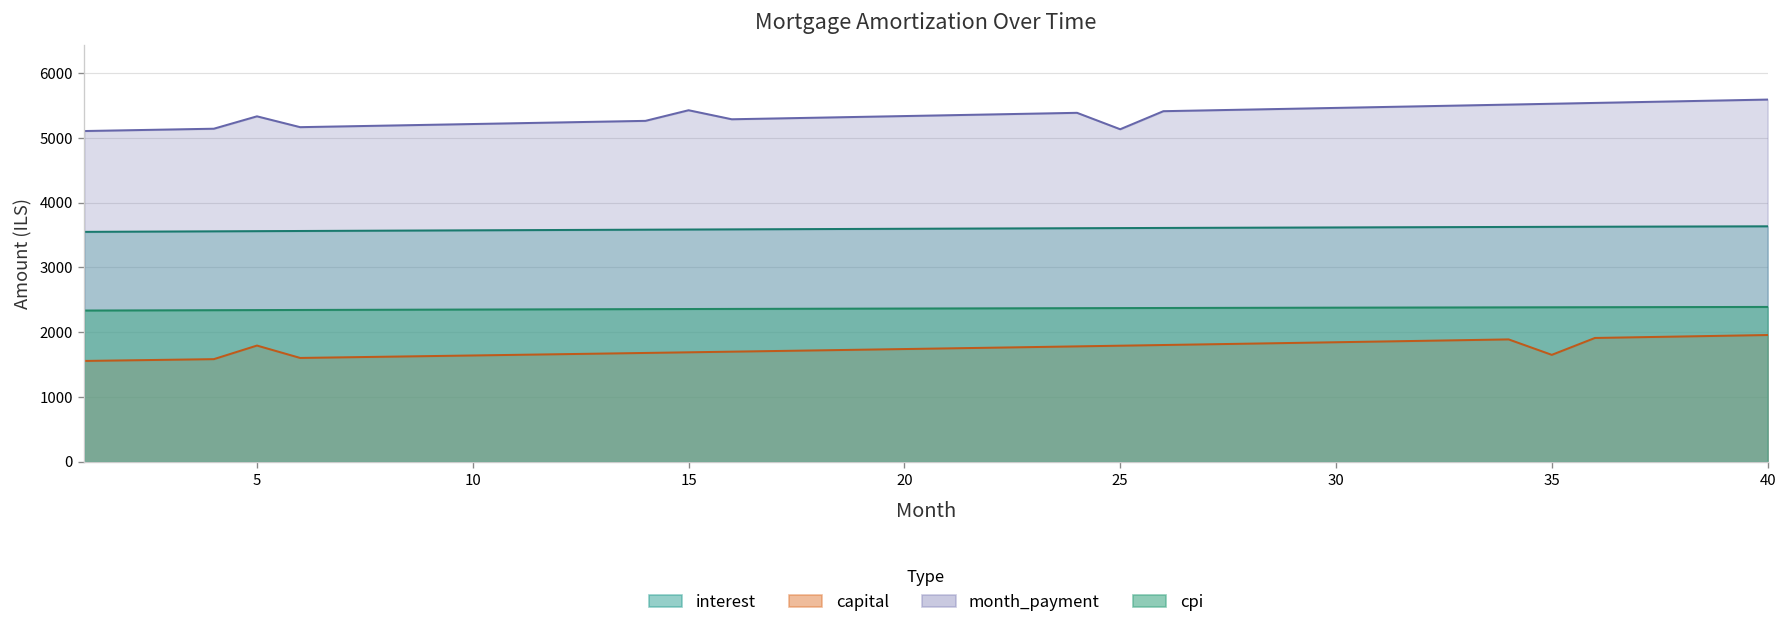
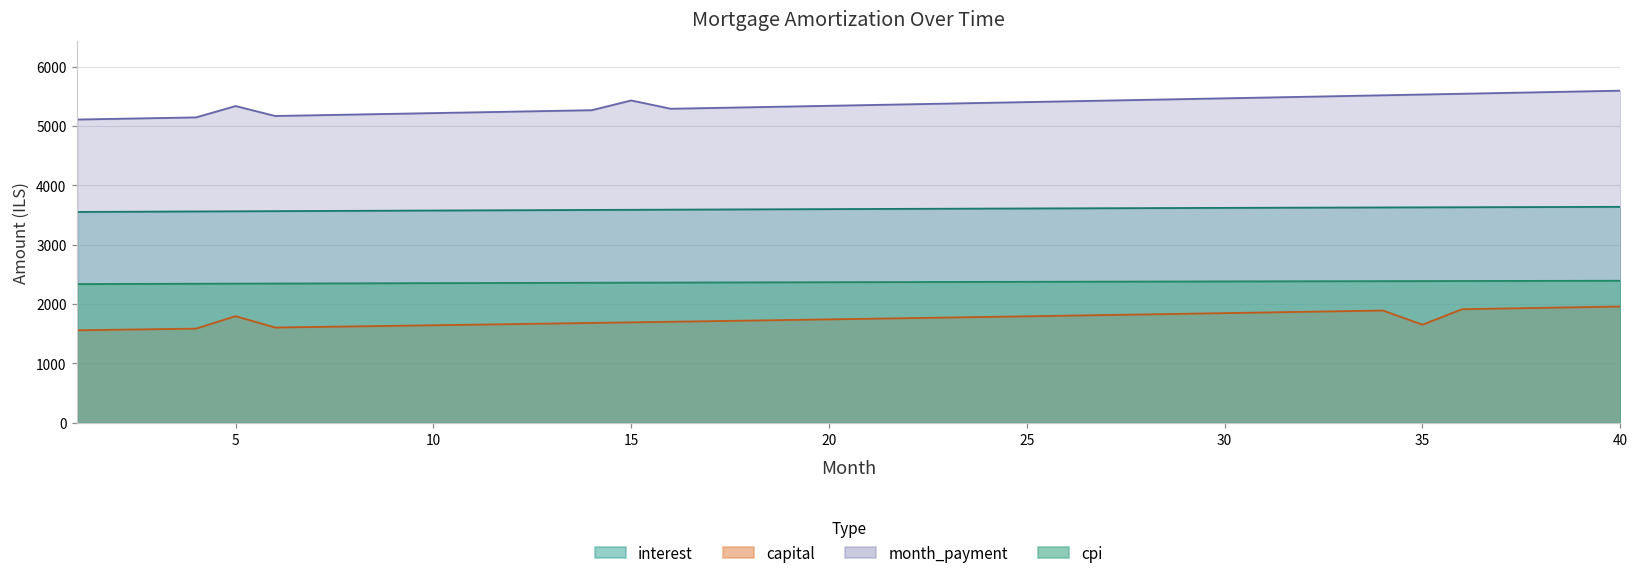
  {
    "capital": {
      "5": 1800,
      "10": 1600,
      "15": 1700,
      "20": 1700,
      "25": 1800,
      "30": 1800,
      "35": 1700,
      "40": 2000
    },
    "month_payment": {
      "5": 5300,
      "10": 5200,
      "15": 5400,
      "20": 5300,
-     "25": 5100,
+     "25": 5400,
      "30": 5500,
      "35": 5500,
      "40": 5600
    }
  }
